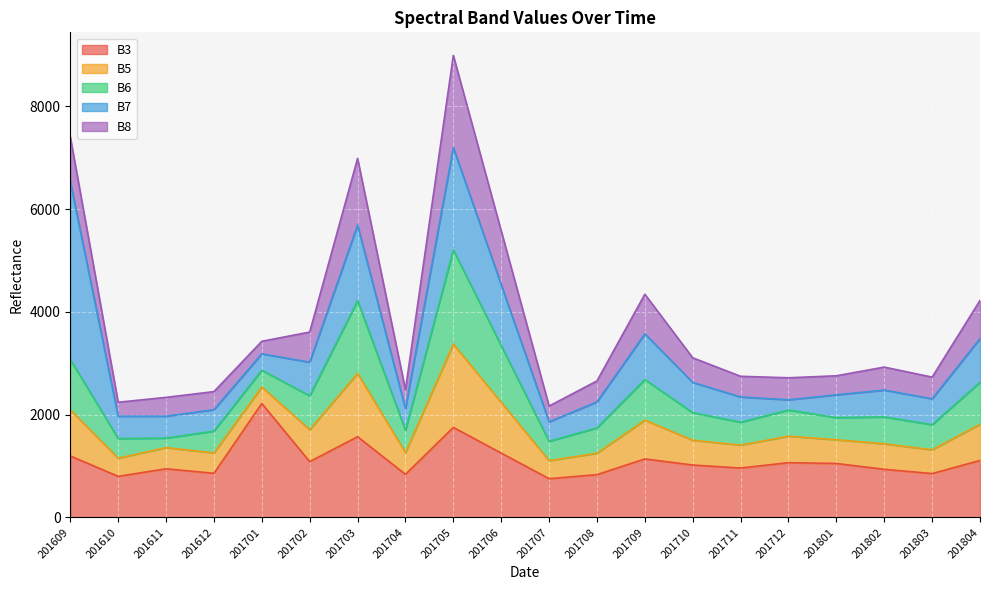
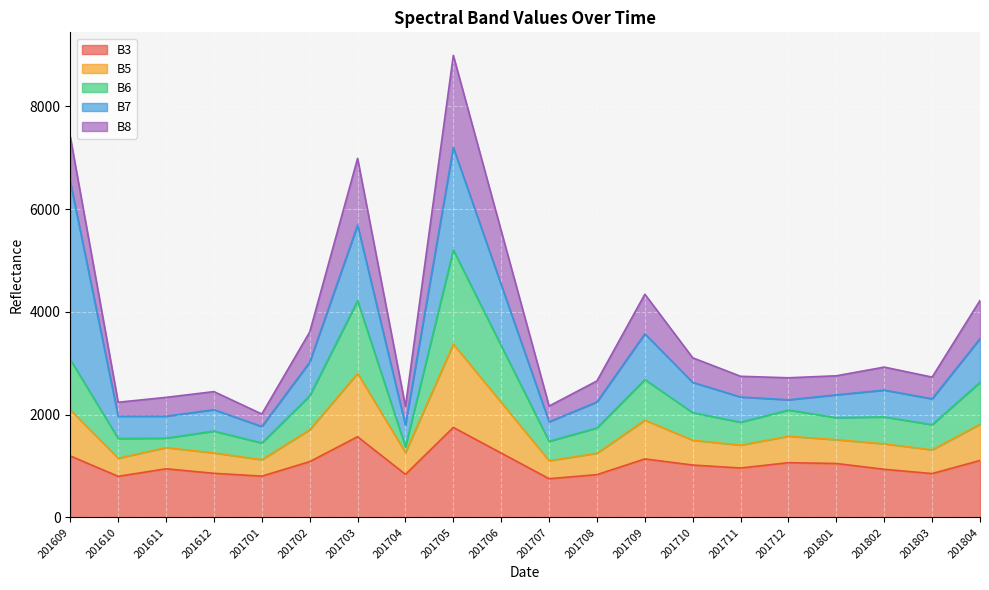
  {
    "B3": {
      "201609": 1200,
      "201610": 800,
      "201611": 900,
      "201612": 900,
-     "201701": 2200,
+     "201701": 800,
      "201702": 1100,
      "201703": 1600,
      "201704": 800,
      "201705": 1800,
      "201706": 1300,
      "201707": 800,
      "201708": 800,
      "201709": 1100,
      "201710": 1000,
      "201711": 1000,
      "201712": 1100,
      "201801": 1000,
      "201802": 900,
      "201803": 900,
      "201804": 1100
    },
    "B5": {
      "201609": 900,
      "201610": 400,
      "201611": 400,
      "201612": 400,
      "201701": 300,
      "201702": 600,
      "201703": 1200,
      "201704": 400,
      "201705": 1600,
      "201706": 1000,
      "201707": 400,
      "201708": 400,
      "201709": 800,
      "201710": 500,
      "201711": 400,
      "201712": 500,
      "201801": 500,
      "201802": 500,
      "201803": 500,
      "201804": 700
    },
    "B6": {
      "201609": 1000,
      "201610": 400,
      "201611": 200,
      "201612": 400,
      "201701": 300,
      "201702": 700,
      "201703": 1400,
-     "201704": 400,
+     "201704": 100,
      "201705": 1800,
      "201706": 1100,
      "201707": 400,
      "201708": 500,
      "201709": 800,
      "201710": 500,
      "201711": 400,
      "201712": 500,
      "201801": 400,
      "201802": 500,
      "201803": 500,
      "201804": 800
    },
    "B7": {
      "201609": 3500,
      "201610": 400,
      "201611": 400,
      "201612": 400,
      "201701": 300,
      "201702": 700,
      "201703": 1500,
      "201704": 400,
      "201705": 2000,
      "201706": 1200,
      "201707": 400,
      "201708": 500,
      "201709": 900,
      "201710": 600,
      "201711": 500,
      "201712": 200,
      "201801": 400,
      "201802": 500,
      "201803": 500,
      "201804": 900
    },
    "B8": {
      "201609": 900,
      "201610": 300,
      "201611": 400,
      "201612": 400,
      "201701": 200,
      "201702": 600,
      "201703": 1300,
      "201704": 400,
      "201705": 1800,
      "201706": 1000,
      "201707": 300,
      "201708": 400,
      "201709": 800,
      "201710": 500,
      "201711": 400,
      "201712": 400,
      "201801": 400,
      "201802": 400,
      "201803": 400,
      "201804": 700
    }
  }
